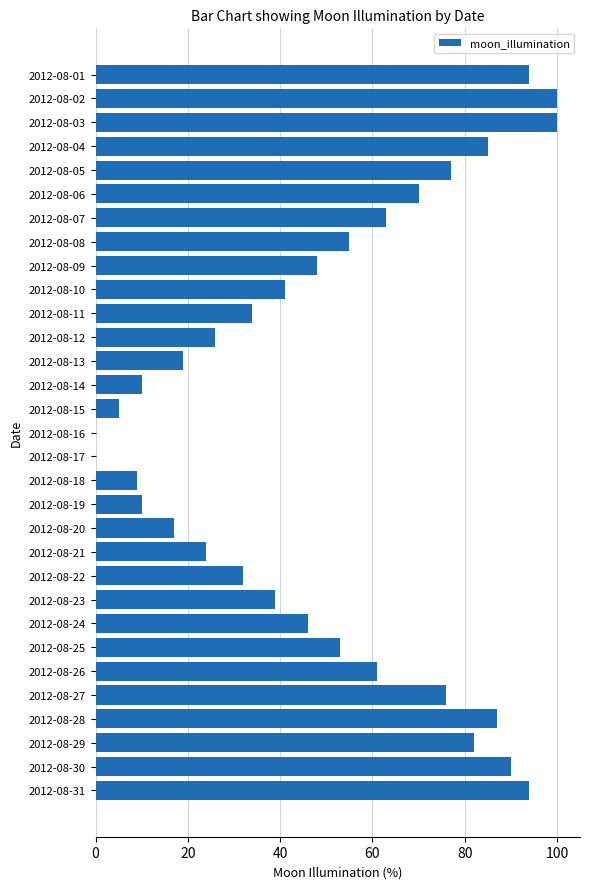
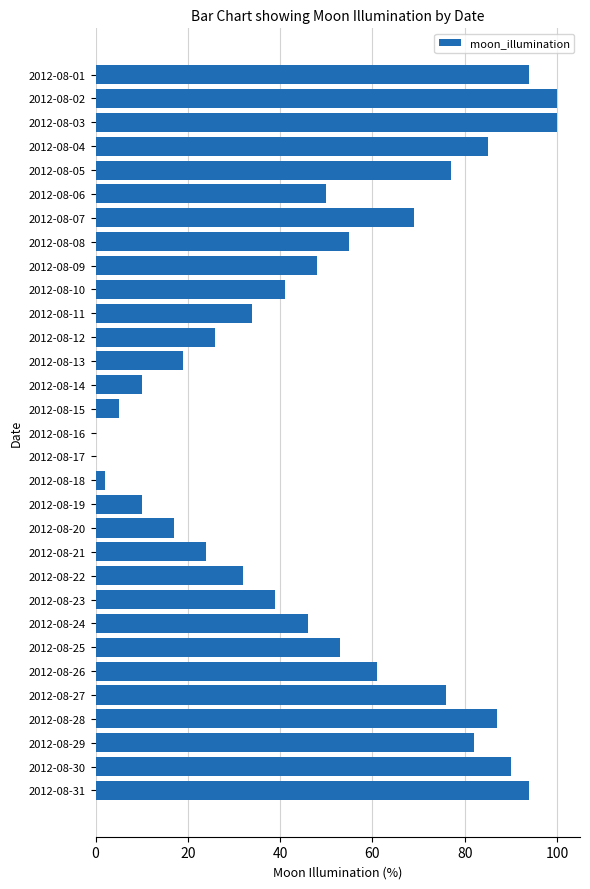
  {
    "2012-08-01": 94,
    "2012-08-02": 100,
    "2012-08-03": 100,
    "2012-08-04": 85,
    "2012-08-05": 77,
-   "2012-08-06": 70,
-   "2012-08-07": 63,
+   "2012-08-06": 50,
+   "2012-08-07": 69,
    "2012-08-08": 55,
    "2012-08-09": 48,
    "2012-08-10": 41,
    "2012-08-11": 34,
    "2012-08-12": 26,
    "2012-08-13": 19,
    "2012-08-14": 10,
    "2012-08-15": 5,
    "2012-08-16": 0,
    "2012-08-17": 0,
-   "2012-08-18": 9,
+   "2012-08-18": 2,
    "2012-08-19": 10,
    "2012-08-20": 17,
    "2012-08-21": 24,
    "2012-08-22": 32,
    "2012-08-23": 39,
    "2012-08-24": 46,
    "2012-08-25": 53,
    "2012-08-26": 61,
    "2012-08-27": 76,
    "2012-08-28": 87,
    "2012-08-29": 82,
    "2012-08-30": 90,
    "2012-08-31": 94
  }
